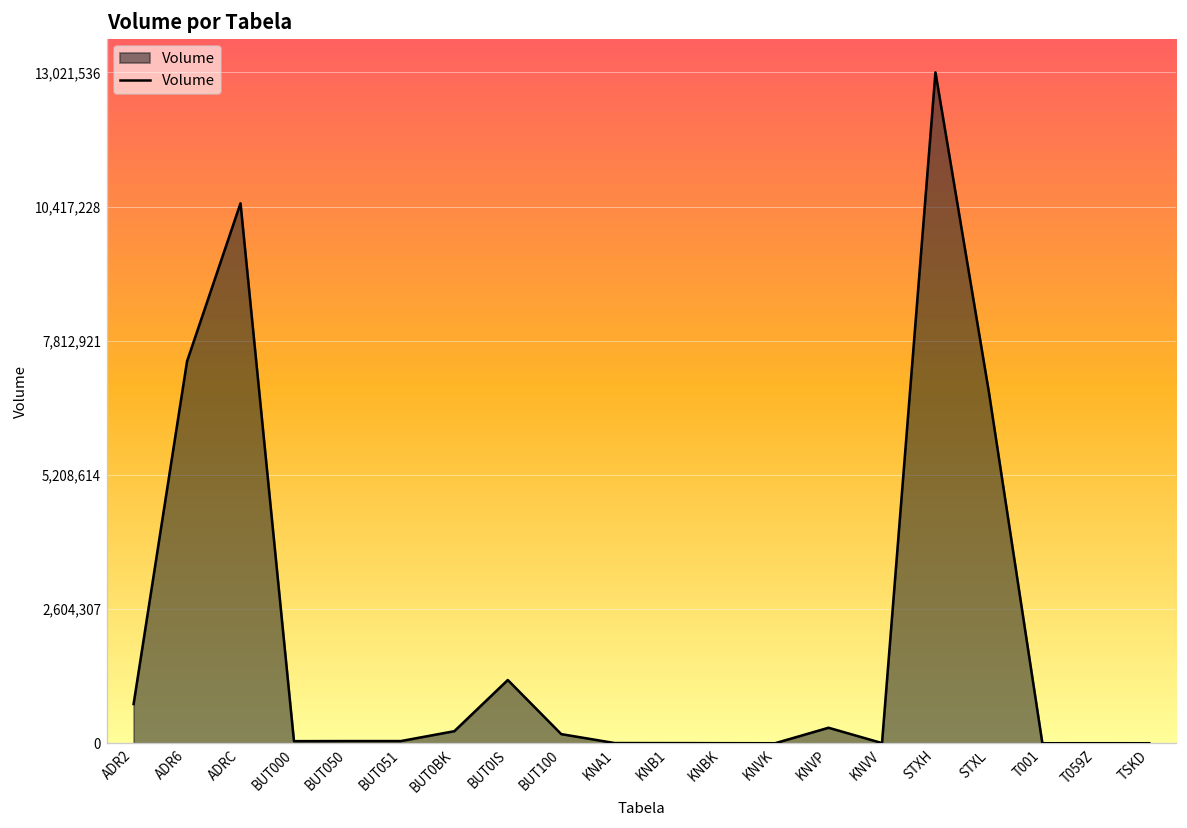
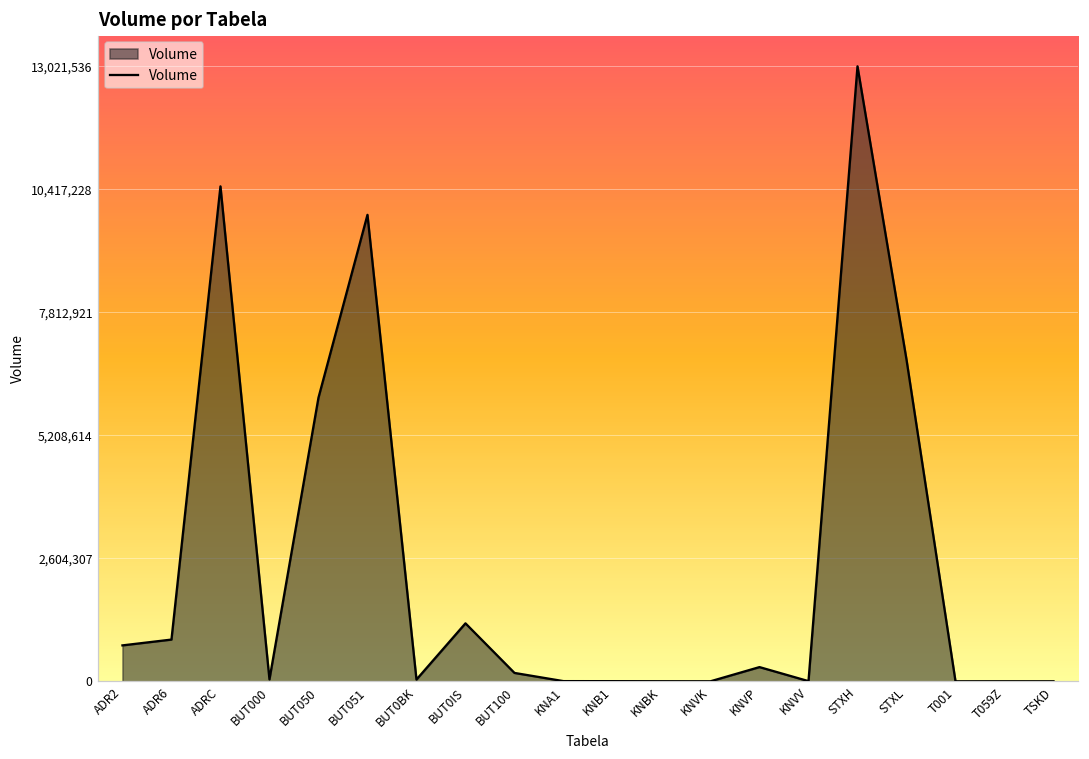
  {
    "ADR2": "800,000",
-   "ADR6": "7,400,000",
+   "ADR6": "900,000",
    "ADRC": "10,500,000",
    "BUT000": "0",
-   "BUT050": "0",
-   "BUT051": "0",
-   "BUT0BK": "200,000",
+   "BUT050": "6,000,000",
+   "BUT051": "9,900,000",
+   "BUT0BK": "0",
    "BUT0IS": "1,200,000",
    "BUT100": "200,000",
    "KNA1": "0",
    "KNB1": "0",
    "KNBK": "0",
    "KNVK": "0",
    "KNVP": "300,000",
    "KNVV": "0",
    "STXH": "13,000,000",
    "STXL": "6,800,000",
    "T001": "0",
    "T059Z": "0",
    "TSKD": "0"
  }
